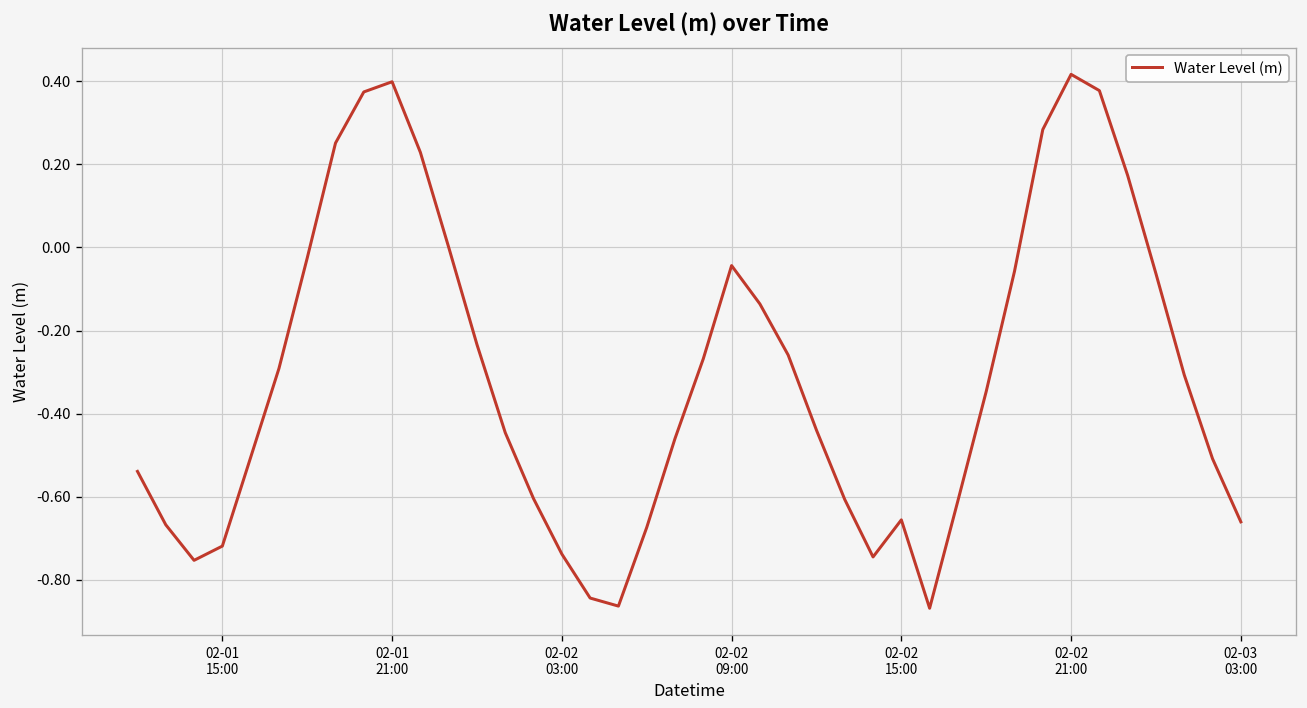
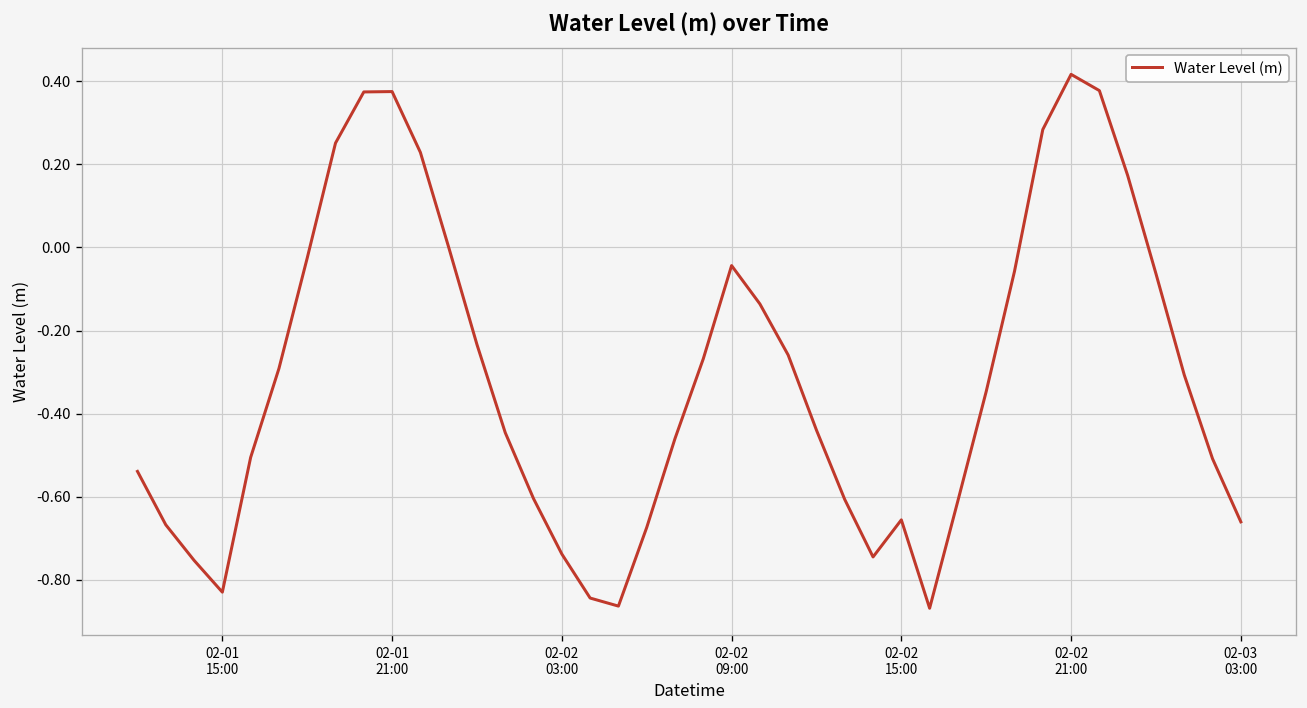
  {
-   "02-01 15:00": -0.72,
-   "02-01 21:00": 0.40,
+   "02-01 15:00": -0.83,
+   "02-01 21:00": 0.38,
    "02-02 03:00": -0.74,
    "02-02 09:00": -0.04,
    "02-02 15:00": -0.66,
    "02-02 21:00": 0.42,
    "02-03 03:00": -0.66
  }
